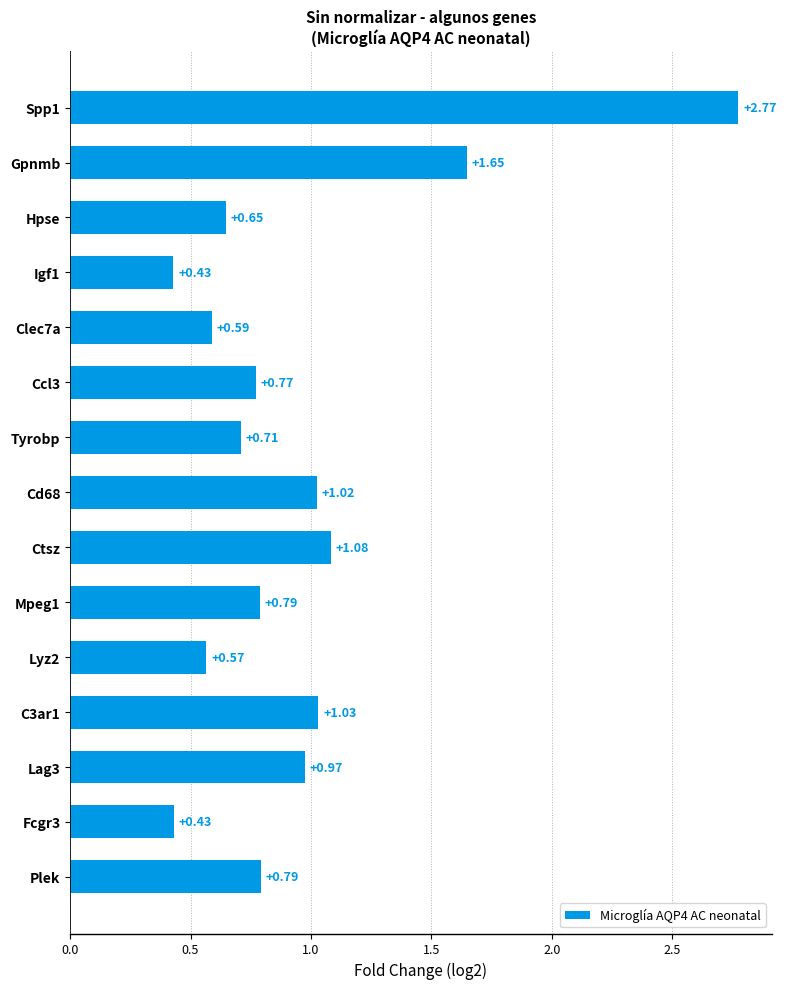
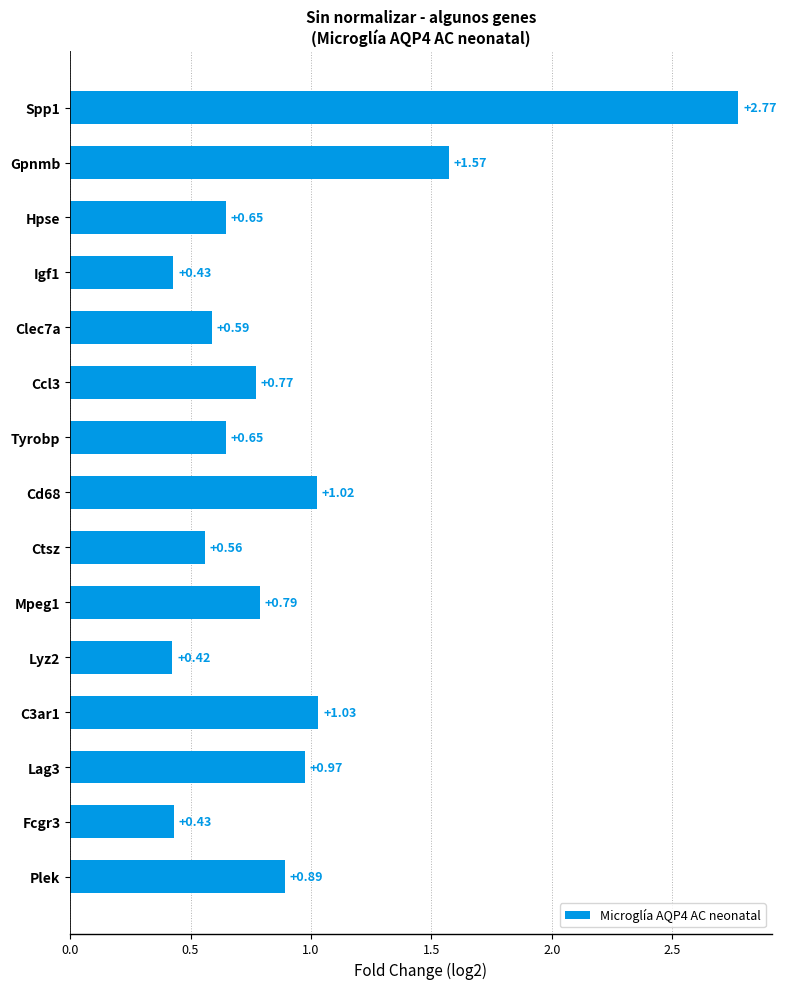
  {
    "Spp1": "+2.77",
-   "Gpnmb": "+1.65",
+   "Gpnmb": "+1.57",
    "Hpse": "+0.65",
    "Igf1": "+0.43",
    "Clec7a": "+0.59",
    "Ccl3": "+0.77",
-   "Tyrobp": "+0.71",
+   "Tyrobp": "+0.65",
    "Cd68": "+1.02",
-   "Ctsz": "+1.08",
+   "Ctsz": "+0.56",
    "Mpeg1": "+0.79",
-   "Lyz2": "+0.57",
+   "Lyz2": "+0.42",
    "C3ar1": "+1.03",
    "Lag3": "+0.97",
    "Fcgr3": "+0.43",
-   "Plek": "+0.79"
+   "Plek": "+0.89"
  }
